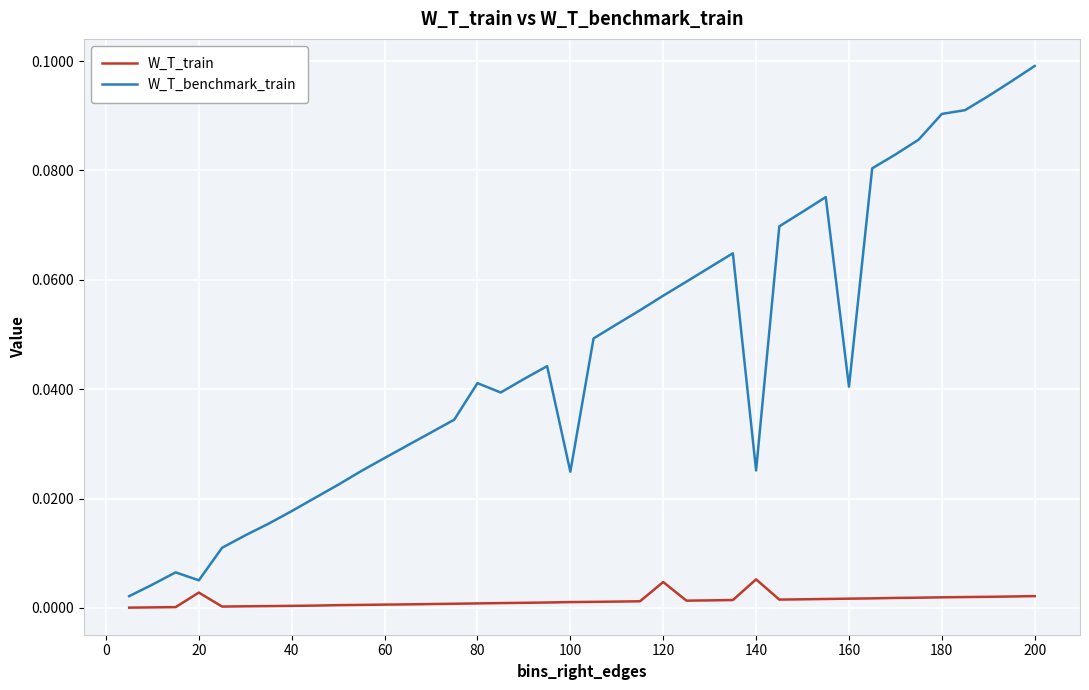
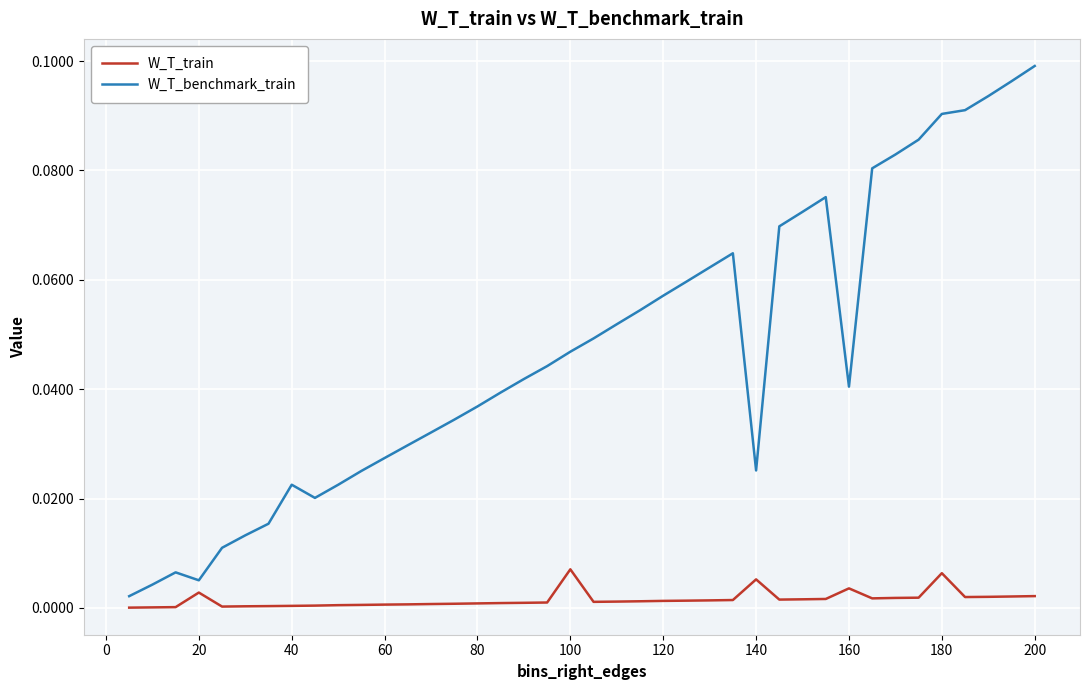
  {
    "W_T_train": {
      "20": 0.003,
      "40": 0.000,
      "60": 0.001,
      "80": 0.001,
-     "100": 0.001,
-     "120": 0.005,
+     "100": 0.007,
+     "120": 0.001,
      "140": 0.005,
-     "160": 0.002,
-     "180": 0.002,
+     "160": 0.004,
+     "180": 0.006,
      "200": 0.002
    },
    "W_T_benchmark_train": {
      "20": 0.005,
-     "40": 0.018,
+     "40": 0.023,
      "60": 0.027,
-     "80": 0.041,
-     "100": 0.025,
+     "80": 0.037,
+     "100": 0.047,
      "120": 0.057,
      "140": 0.025,
      "160": 0.040,
      "180": 0.090,
      "200": 0.099
    }
  }
